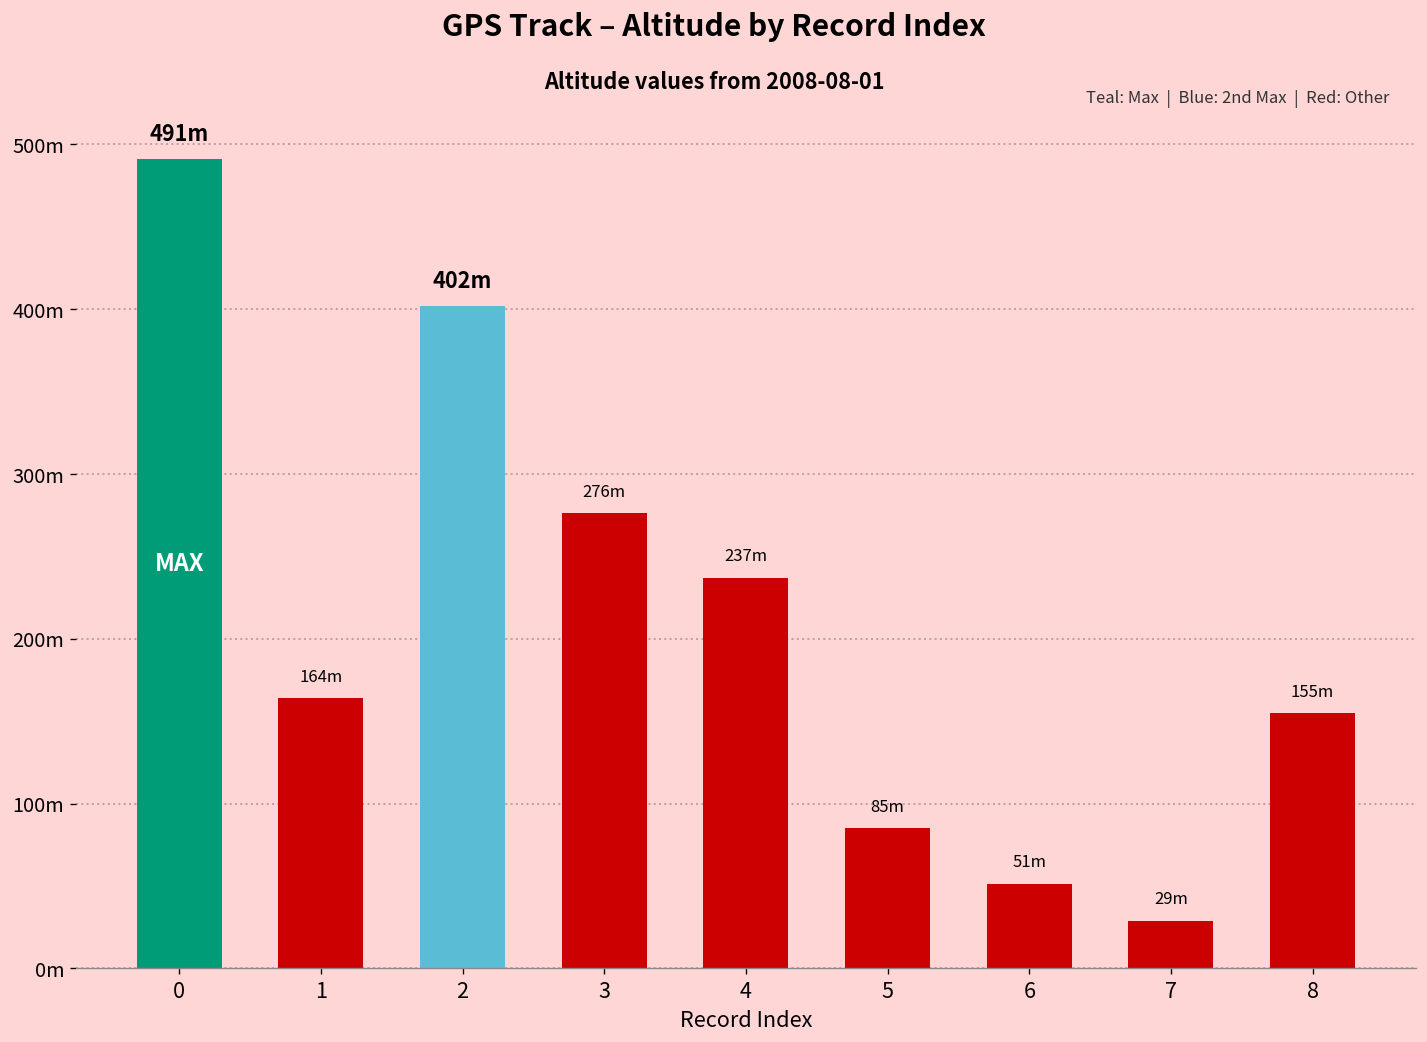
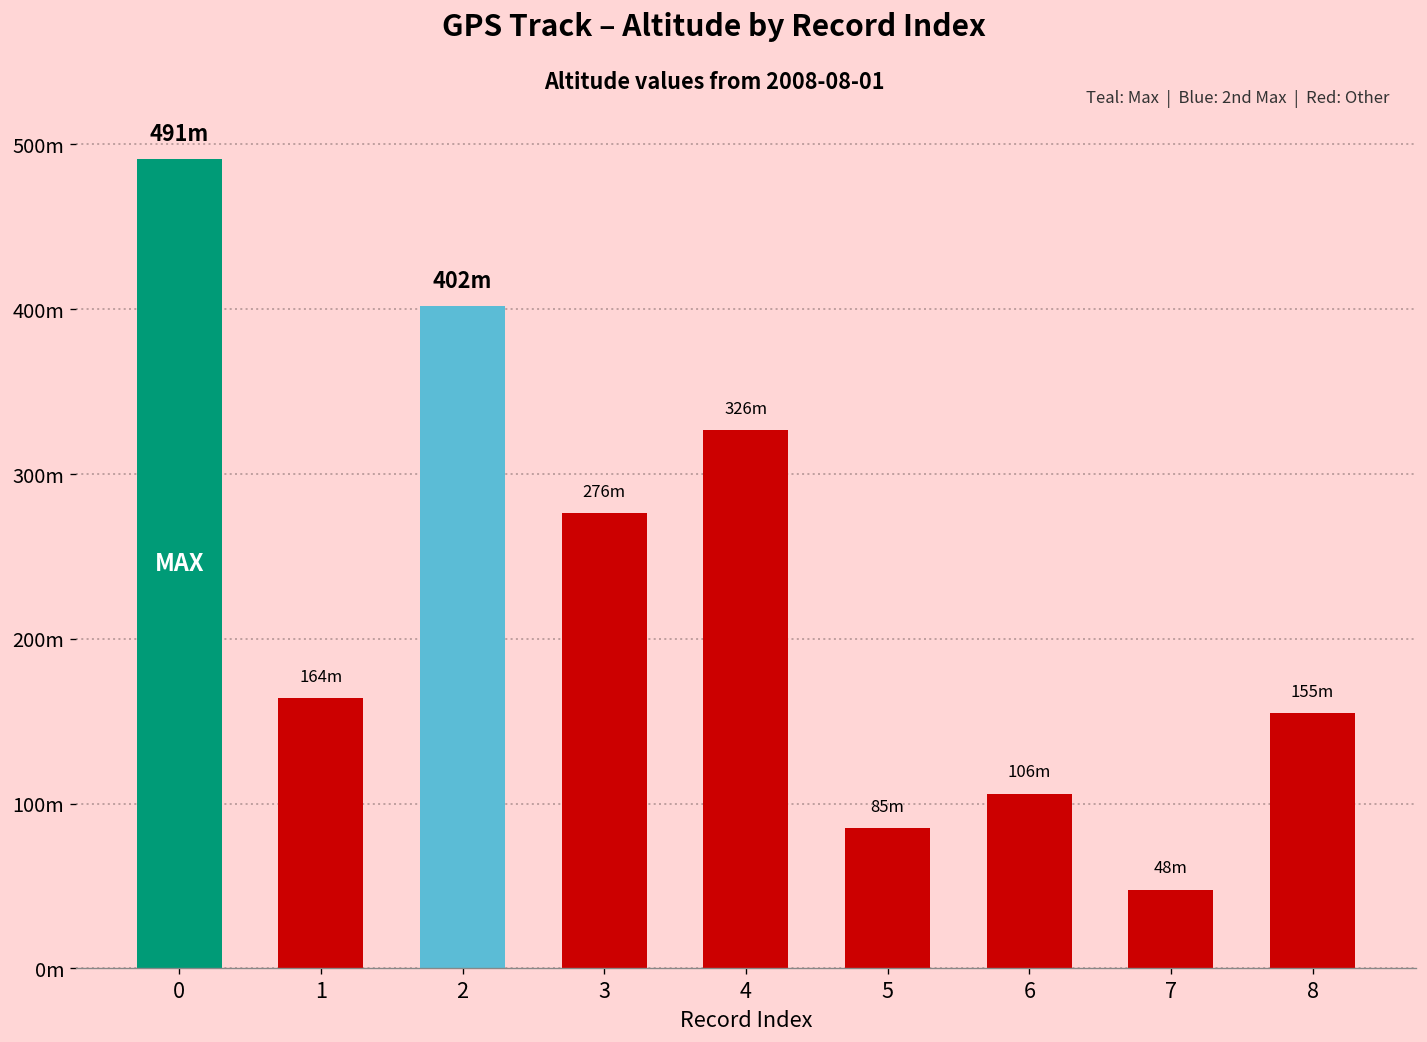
  {
    "0": "491m",
    "1": "164m",
    "2": "402m",
    "3": "276m",
-   "4": "237m",
+   "4": "326m",
    "5": "85m",
-   "6": "51m",
-   "7": "29m",
+   "6": "106m",
+   "7": "48m",
    "8": "155m"
  }
